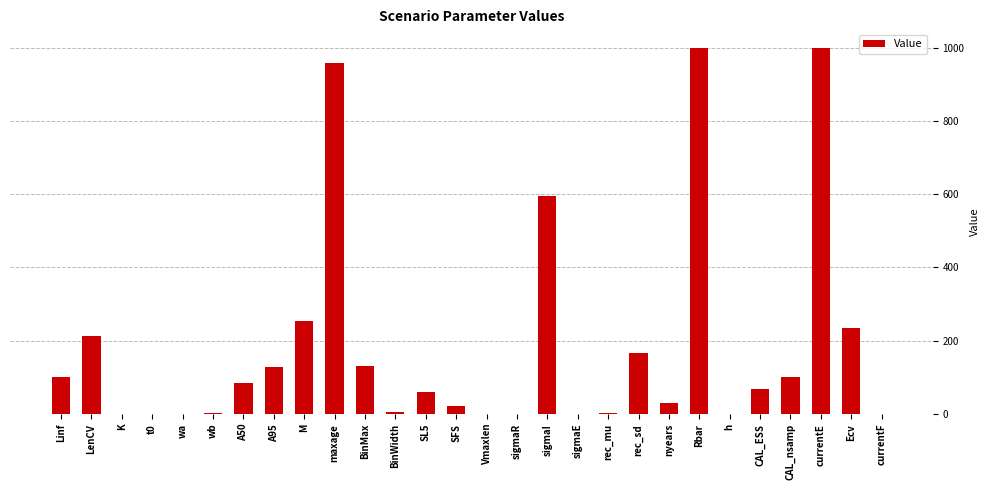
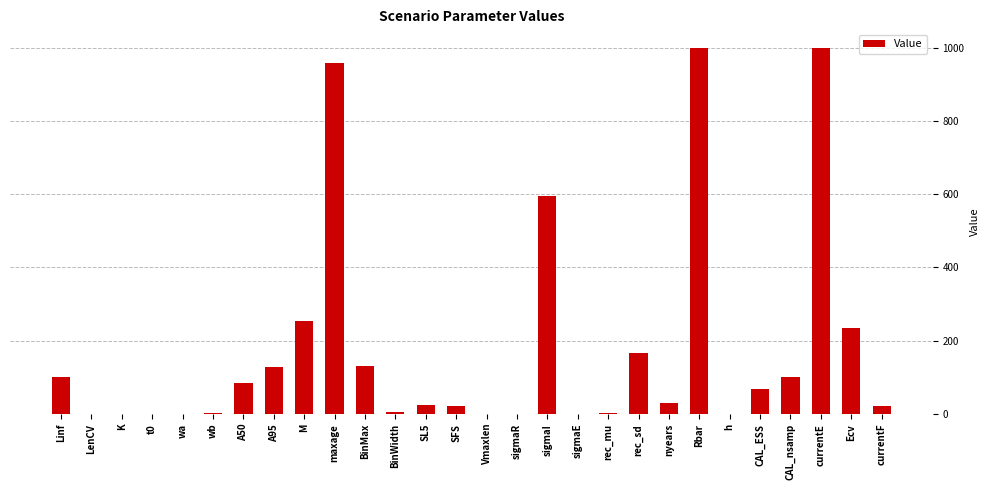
  {
    "Linf": 100,
-   "LenCV": 210,
+   "LenCV": 0,
    "t0": 0,
    "A50": 90,
    "A95": 130,
    "M": 250,
    "maxage": 960,
    "BinMax": 130,
-   "SL5": 60,
+   "SL5": 30,
    "SFS": 20,
    "sigmaI": 600,
    "rec_sd": 170,
    "nyears": 30,
    "Rbar": 1000,
    "CAL_ESS": 70,
    "CAL_nsamp": 100,
    "currentE": 1000,
    "Ecv": 240,
-   "currentF": 0
+   "currentF": 20
  }
